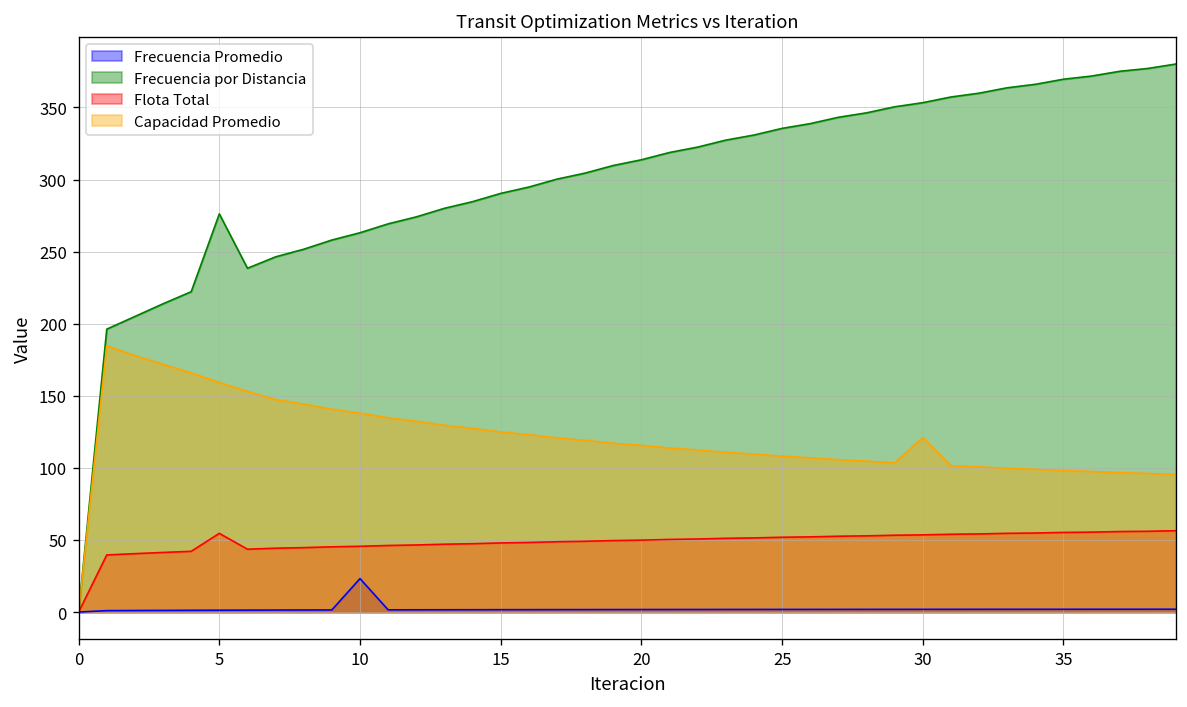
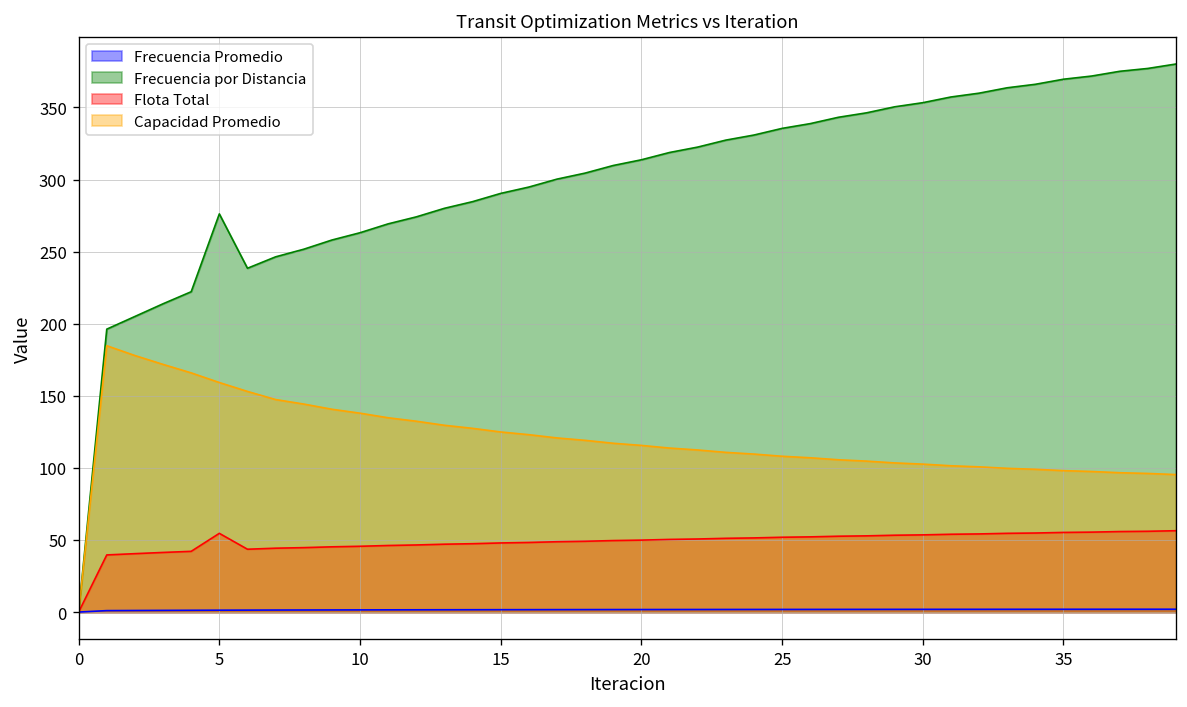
  {
    "Frecuencia Promedio": {
      "5": 1,
-     "10": 23,
+     "10": 2,
      "15": 2,
      "20": 2,
      "25": 2,
      "30": 2,
      "35": 2
    },
    "Frecuencia por Distancia": {
      "5": 276,
      "10": 263,
      "15": 290,
      "20": 314,
      "25": 336,
      "30": 353,
      "35": 370
    },
    "Flota Total": {
      "5": 55,
      "10": 46,
      "15": 48,
      "20": 50,
      "25": 52,
      "30": 54,
      "35": 55
    },
    "Capacidad Promedio": {
      "5": 159,
      "10": 138,
      "15": 125,
      "20": 116,
      "25": 108,
-     "30": 121,
+     "30": 103,
      "35": 98
    }
  }
